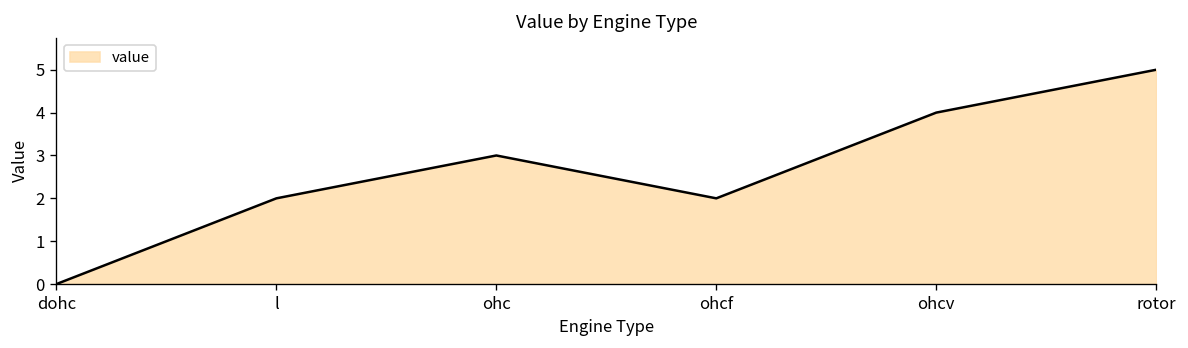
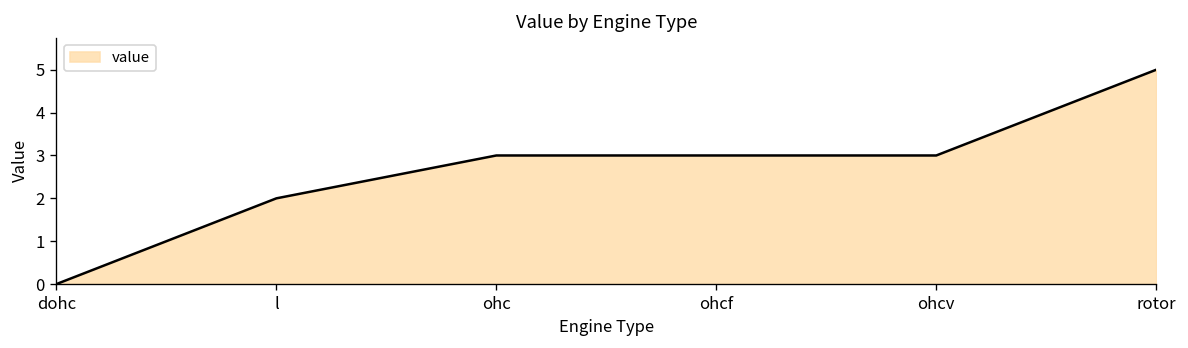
  {
    "dohc": 0,
    "l": 2,
    "ohc": 3,
-   "ohcf": 2,
-   "ohcv": 4,
+   "ohcf": 3,
+   "ohcv": 3,
    "rotor": 5
  }
